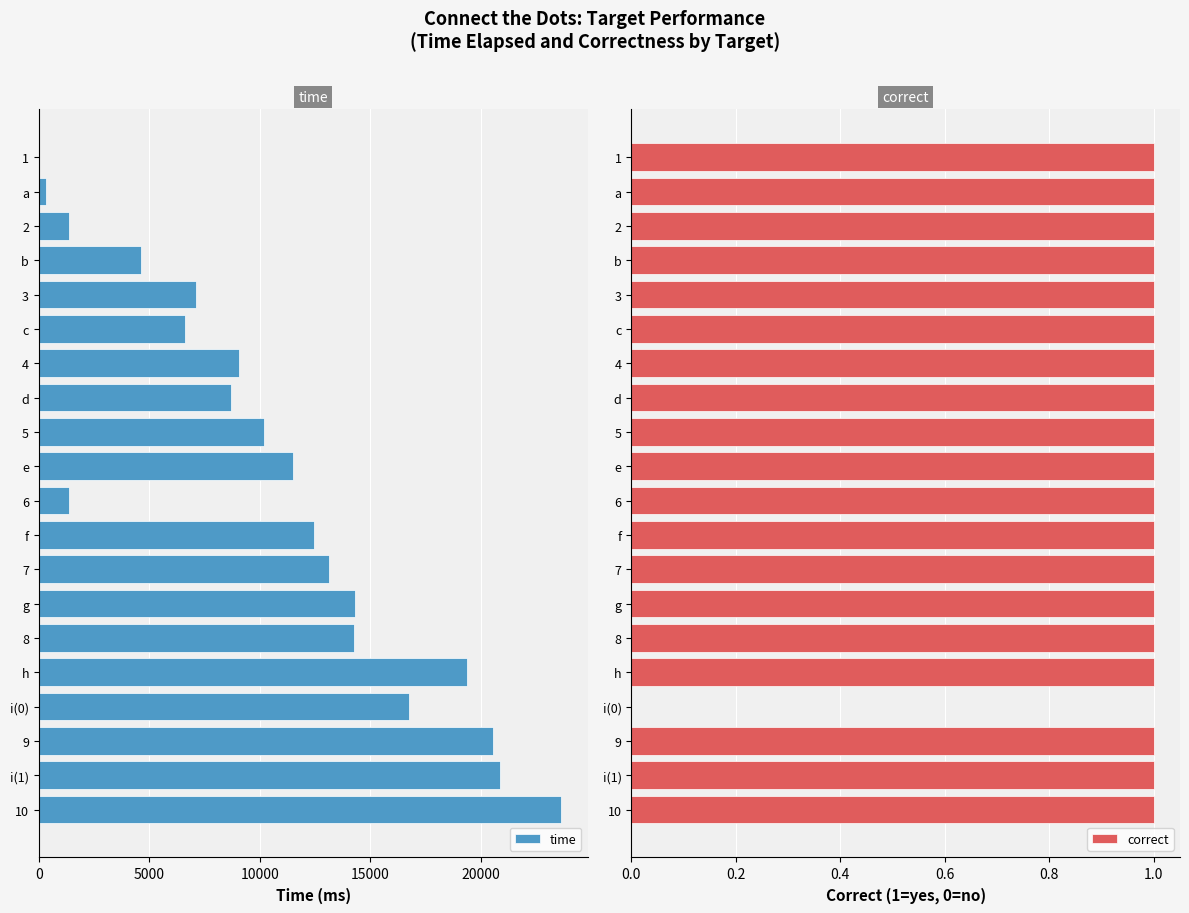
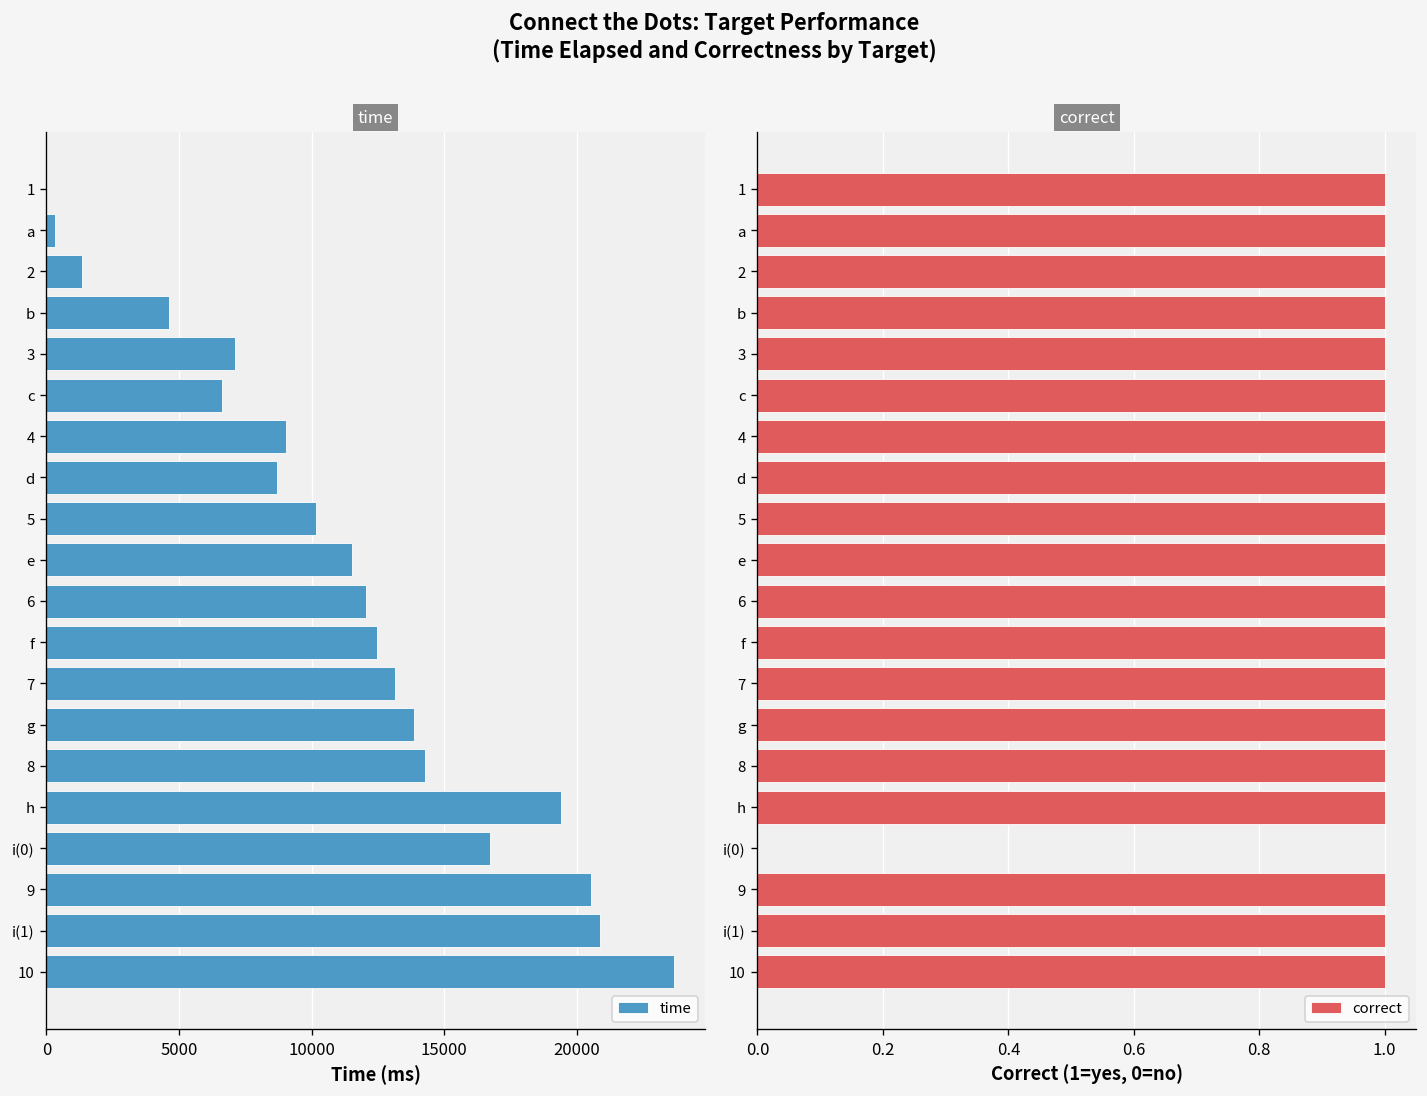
  {
    "time": {
      "1": 0,
      "a": 300,
      "2": 1400,
      "b": 4600,
      "3": 7100,
      "c": 6600,
      "4": 9000,
      "d": 8700,
      "5": 10200,
      "e": 11500,
-     "6": 1400,
+     "6": 12100,
      "f": 12500,
      "7": 13100,
-     "g": 14300,
+     "g": 13900,
      "8": 14300,
      "h": 19400,
      "i(0)": 16700,
      "9": 20500,
      "i(1)": 20900,
      "10": 23700
    },
    "correct": {
      "1": 1.00,
      "a": 1.00,
      "2": 1.00,
      "b": 1.00,
      "3": 1.00,
      "c": 1.00,
      "4": 1.00,
      "d": 1.00,
      "5": 1.00,
      "e": 1.00,
      "6": 1.00,
      "f": 1.00,
      "7": 1.00,
      "g": 1.00,
      "8": 1.00,
      "h": 1.00,
      "i(0)": 0.00,
      "9": 1.00,
      "i(1)": 1.00,
      "10": 1.00
    }
  }
